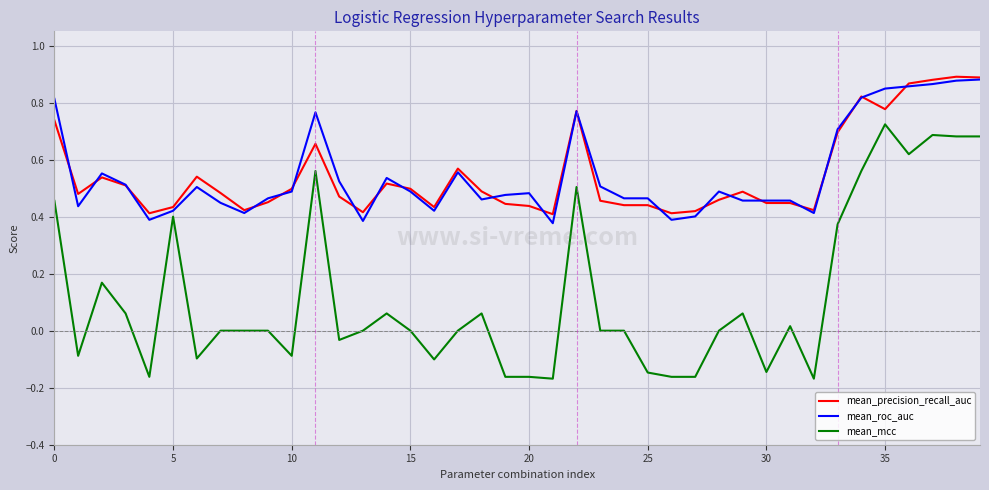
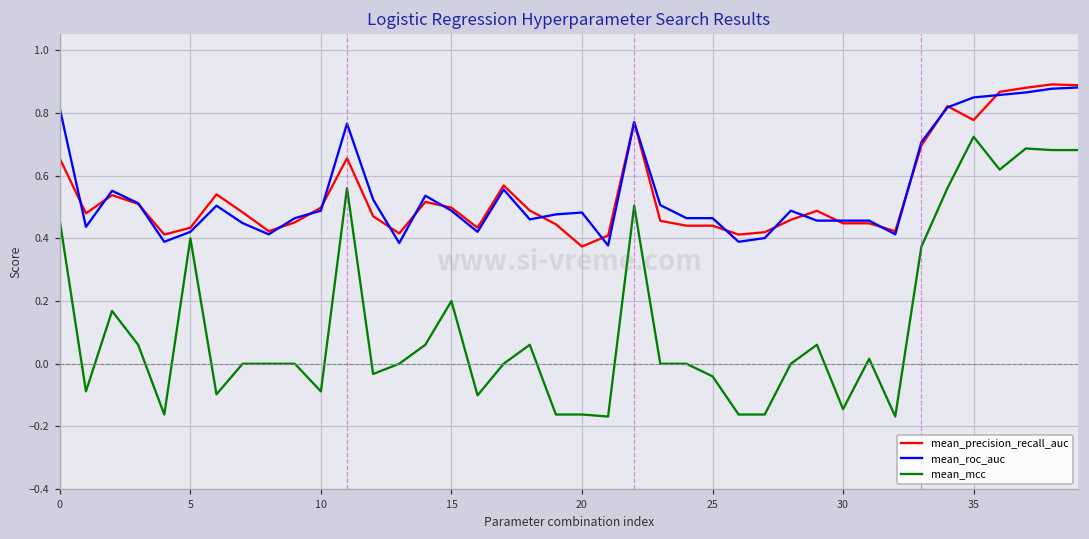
  {
    "mean_precision_recall_auc": {
-     "0": 0.74,
+     "0": 0.65,
      "5": 0.43,
      "10": 0.50,
      "15": 0.50,
-     "20": 0.44,
+     "20": 0.37,
      "25": 0.44,
      "35": 0.78
    },
    "mean_roc_auc": {
      "0": 0.81,
      "5": 0.42,
      "10": 0.49,
      "15": 0.49,
      "20": 0.48,
      "25": 0.46,
      "35": 0.85
    },
    "mean_mcc": {
      "0": 0.46,
      "5": 0.40,
      "10": -0.09,
-     "15": 0.0,
+     "15": 0.2,
      "20": -0.16,
-     "25": -0.15,
+     "25": -0.04,
      "30": -0.14,
      "35": 0.72
    }
  }
